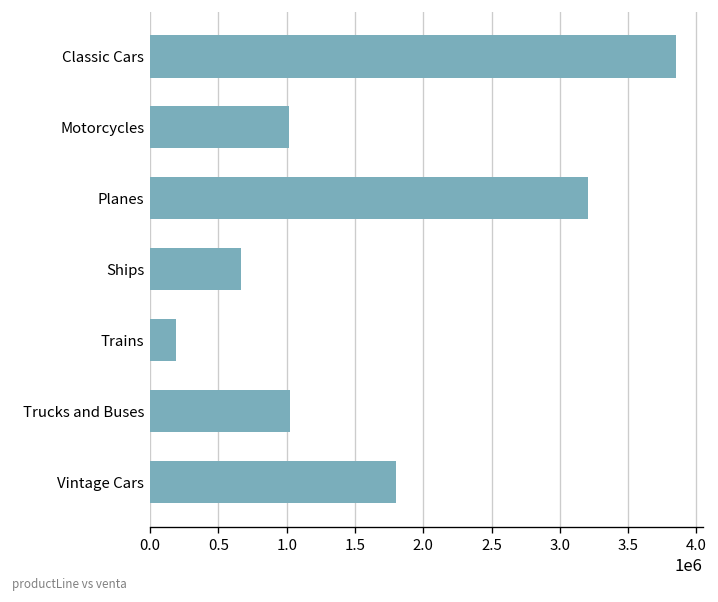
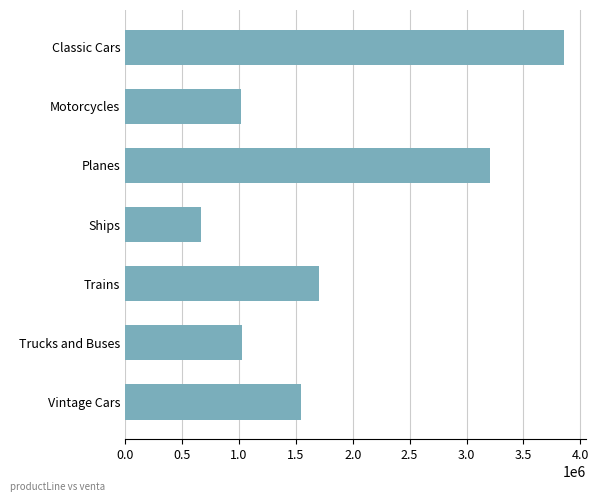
  {
    "Classic Cars": 3850000,
    "Motorcycles": 1020000,
    "Planes": 3200000,
    "Ships": 660000,
-   "Trains": 190000,
+   "Trains": 1710000,
    "Trucks and Buses": 1020000,
-   "Vintage Cars": 1800000
+   "Vintage Cars": 1550000
  }
